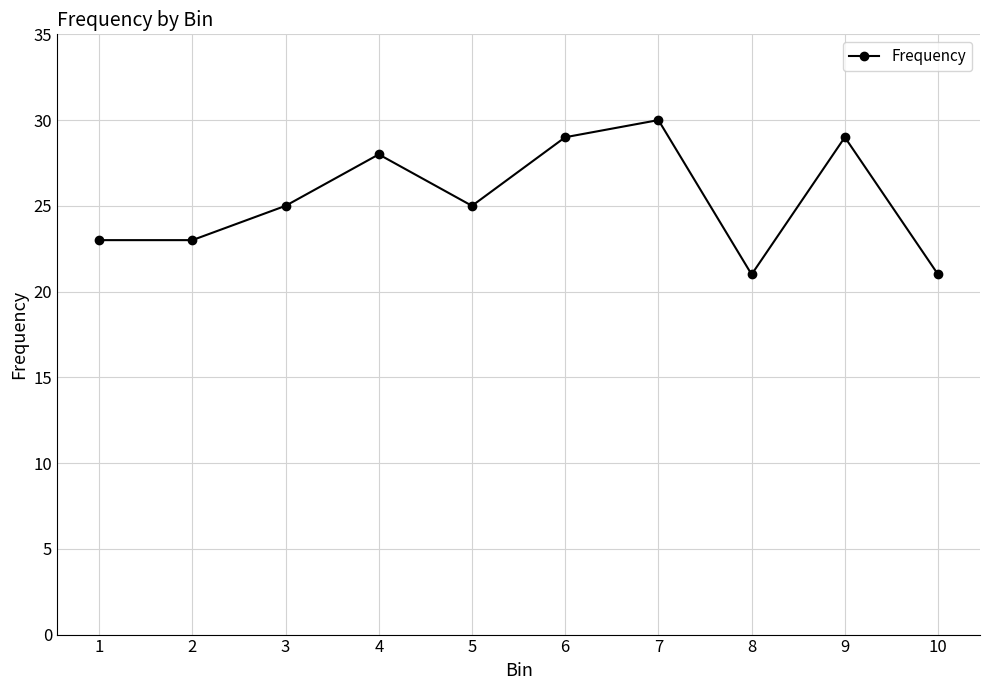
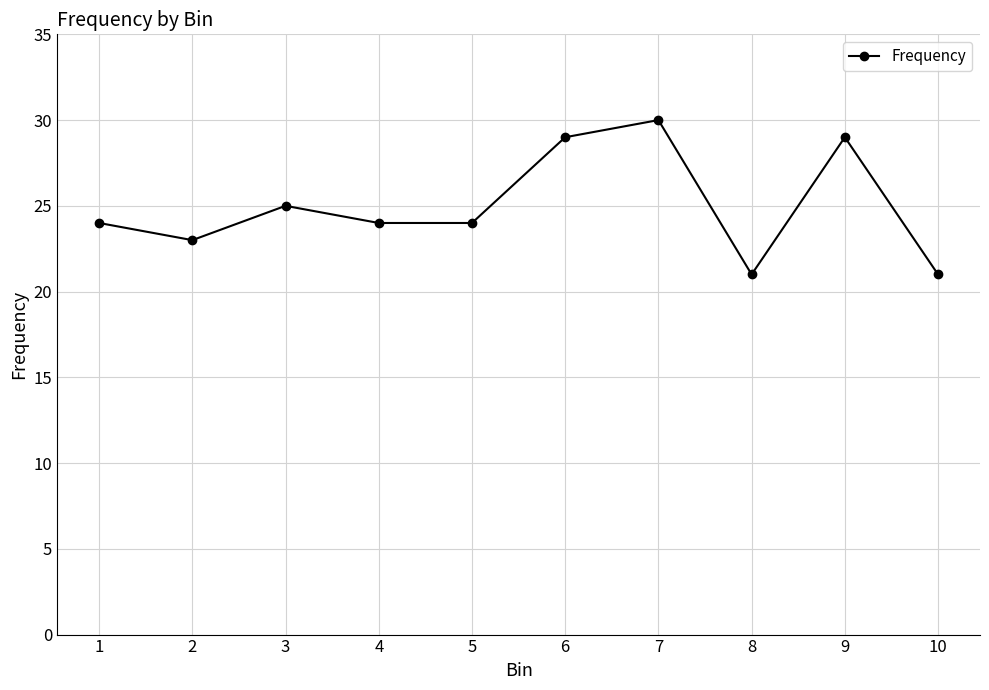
  {
-   "1": 23,
+   "1": 24,
    "2": 23,
    "3": 25,
-   "4": 28,
-   "5": 25,
+   "4": 24,
+   "5": 24,
    "6": 29,
    "7": 30,
    "8": 21,
    "9": 29,
    "10": 21
  }
